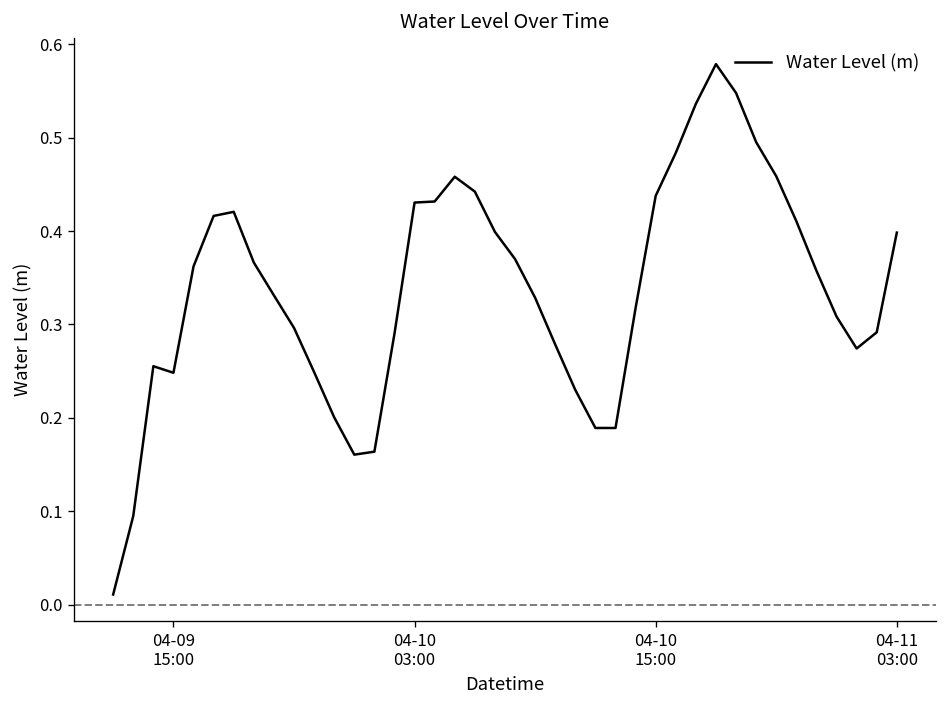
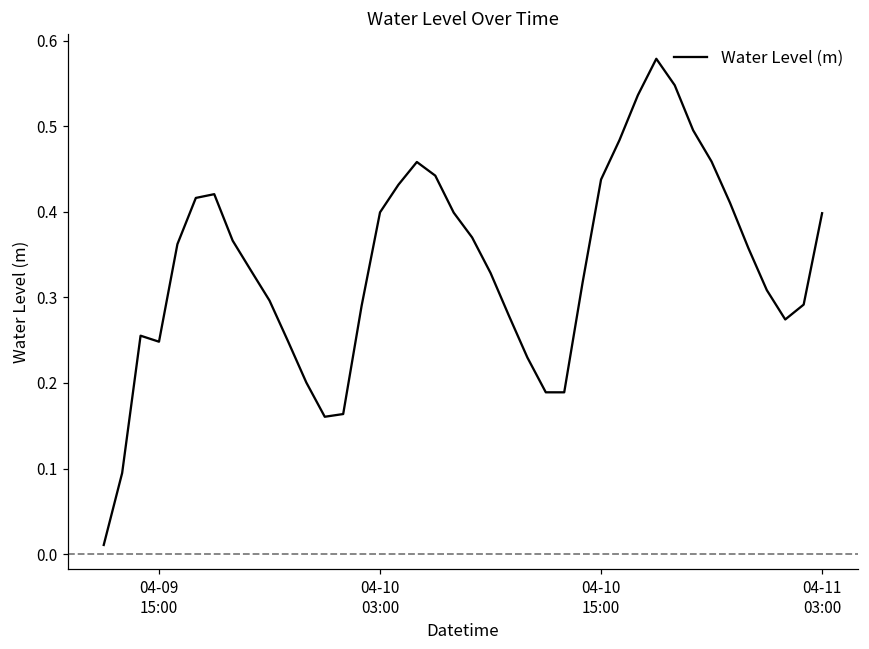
  {
    "04-09 15:00": 0.25,
-   "04-10 03:00": 0.43,
+   "04-10 03:00": 0.40,
    "04-10 15:00": 0.44,
    "04-11 03:00": 0.40
  }
